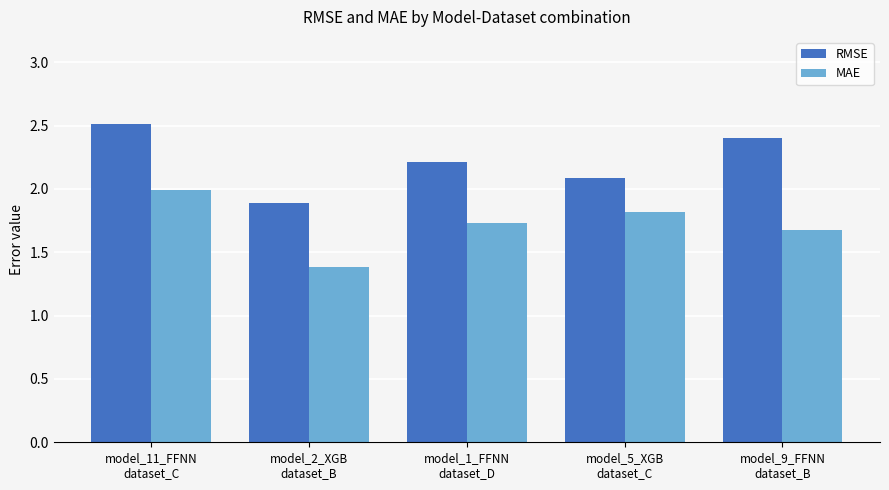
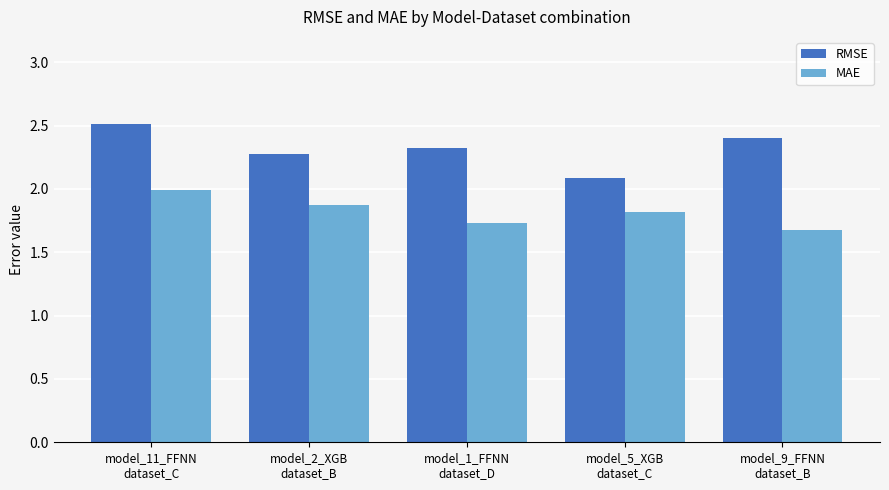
  {
    "RMSE": {
      "model_11_FFNN dataset_C": 2.51,
-     "model_2_XGB dataset_B": 1.89,
-     "model_1_FFNN dataset_D": 2.21,
+     "model_2_XGB dataset_B": 2.27,
+     "model_1_FFNN dataset_D": 2.32,
      "model_5_XGB dataset_C": 2.09,
      "model_9_FFNN dataset_B": 2.40
    },
    "MAE": {
      "model_11_FFNN dataset_C": 1.99,
-     "model_2_XGB dataset_B": 1.38,
+     "model_2_XGB dataset_B": 1.87,
      "model_1_FFNN dataset_D": 1.73,
      "model_5_XGB dataset_C": 1.82,
      "model_9_FFNN dataset_B": 1.67
    }
  }
